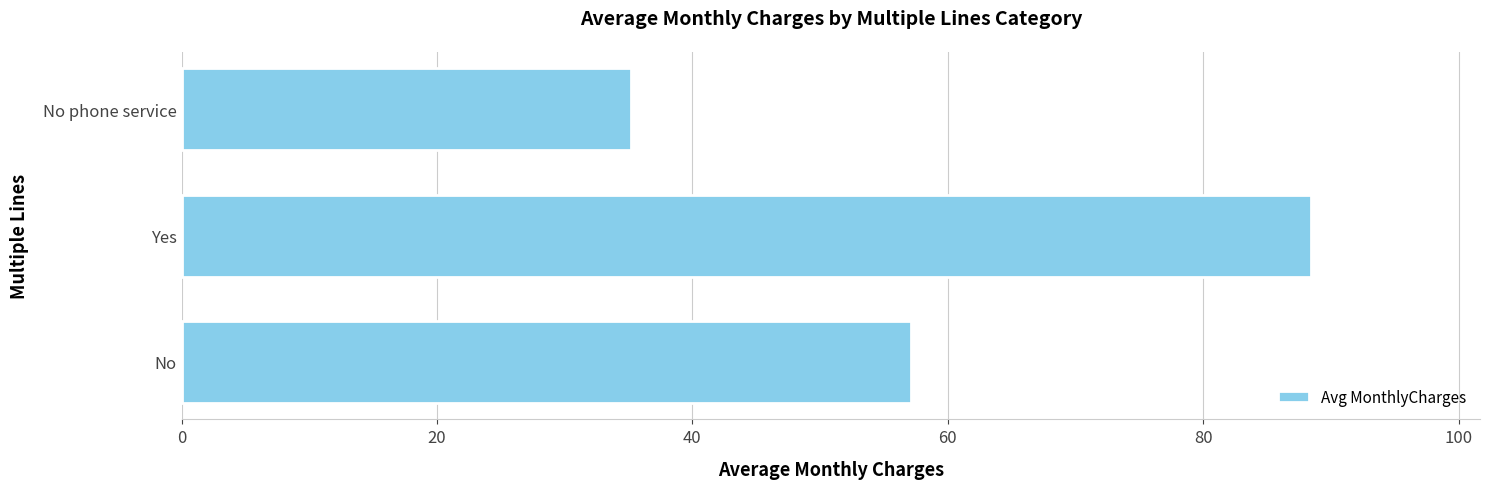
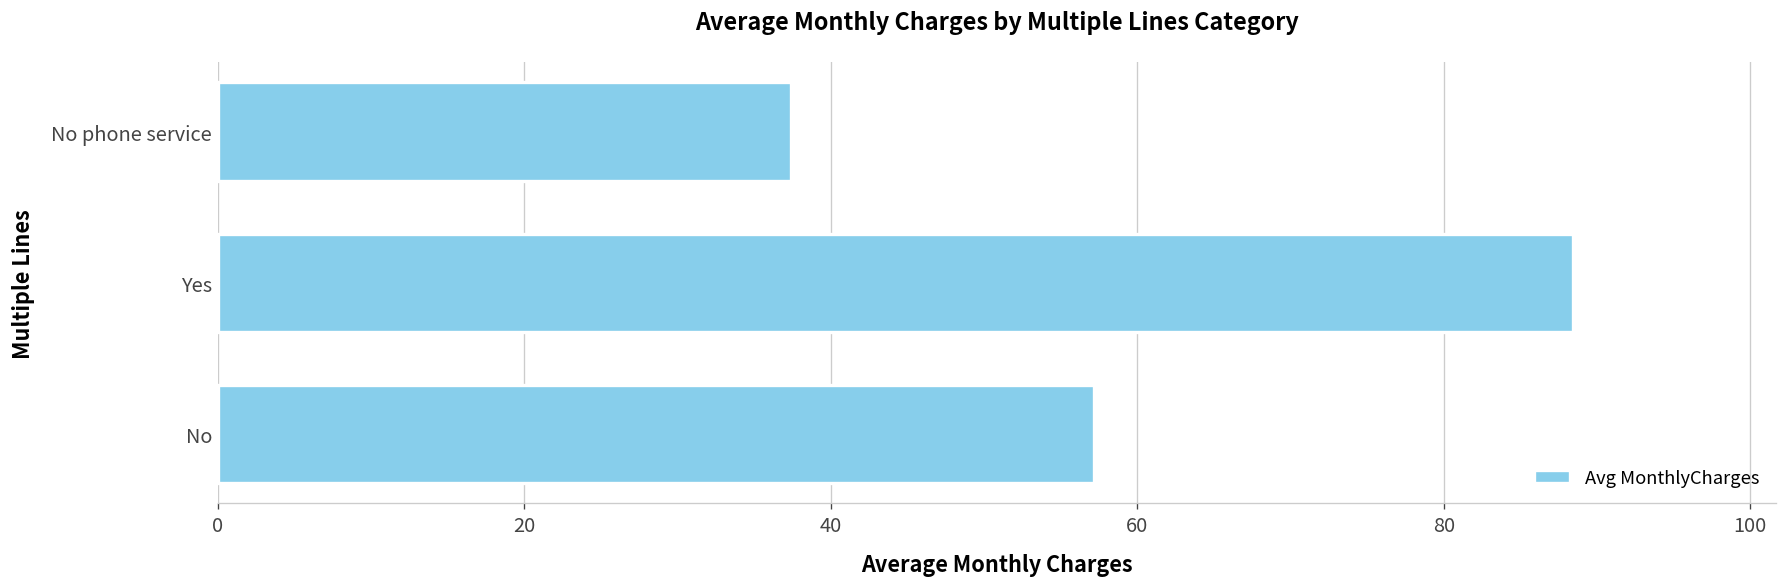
  {
-   "No phone service": 35.2,
+   "No phone service": 37.4,
    "Yes": 88.4,
    "No": 57.2
  }
